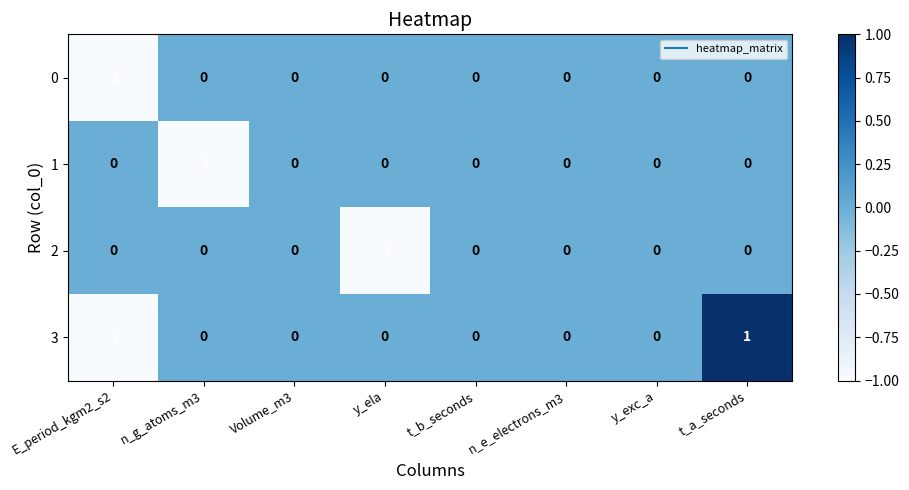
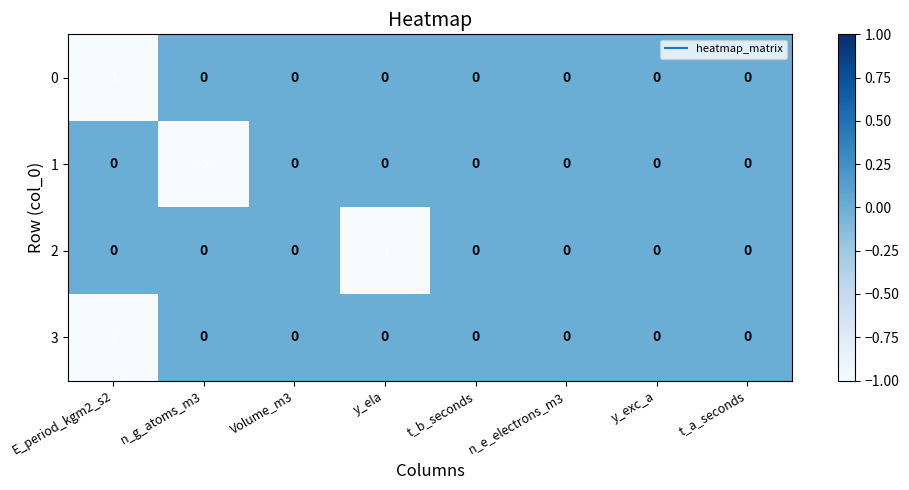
  {
    "0": {
      "n_g_atoms_m3": 0,
      "Volume_m3": 0,
      "y_ela": 0,
      "t_b_seconds": 0,
      "n_e_electrons_m3": 0,
      "y_exc_a": 0,
      "t_a_seconds": 0
    },
    "1": {
      "E_period_kgm2_s2": 0,
      "Volume_m3": 0,
      "y_ela": 0,
      "t_b_seconds": 0,
      "n_e_electrons_m3": 0,
      "y_exc_a": 0,
      "t_a_seconds": 0
    },
    "2": {
      "E_period_kgm2_s2": 0,
      "n_g_atoms_m3": 0,
      "Volume_m3": 0,
      "t_b_seconds": 0,
      "n_e_electrons_m3": 0,
      "y_exc_a": 0,
      "t_a_seconds": 0
    },
    "3": {
      "n_g_atoms_m3": 0,
      "Volume_m3": 0,
      "y_ela": 0,
      "t_b_seconds": 0,
      "n_e_electrons_m3": 0,
      "y_exc_a": 0,
-     "t_a_seconds": 1
+     "t_a_seconds": 0
    }
  }
